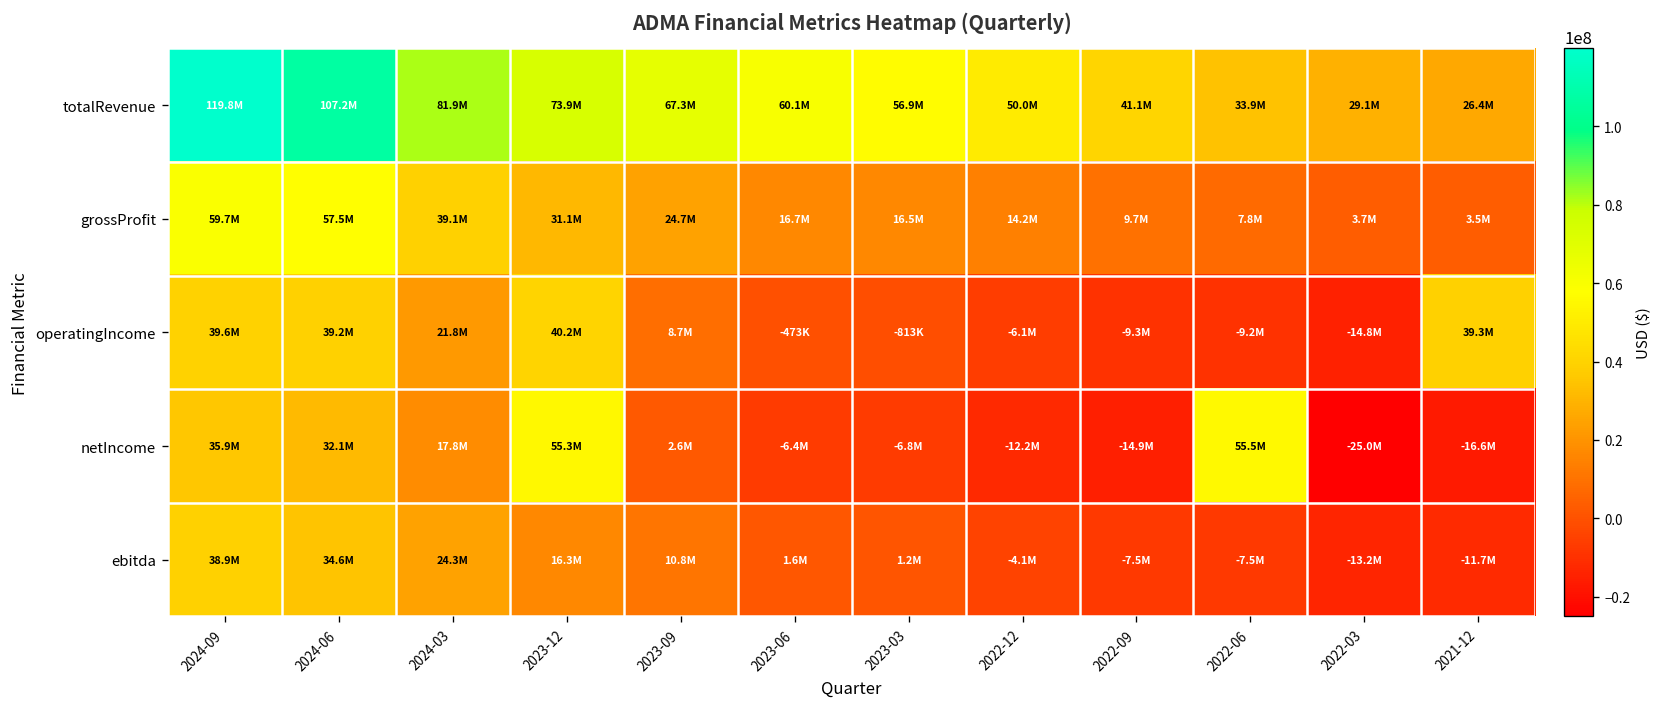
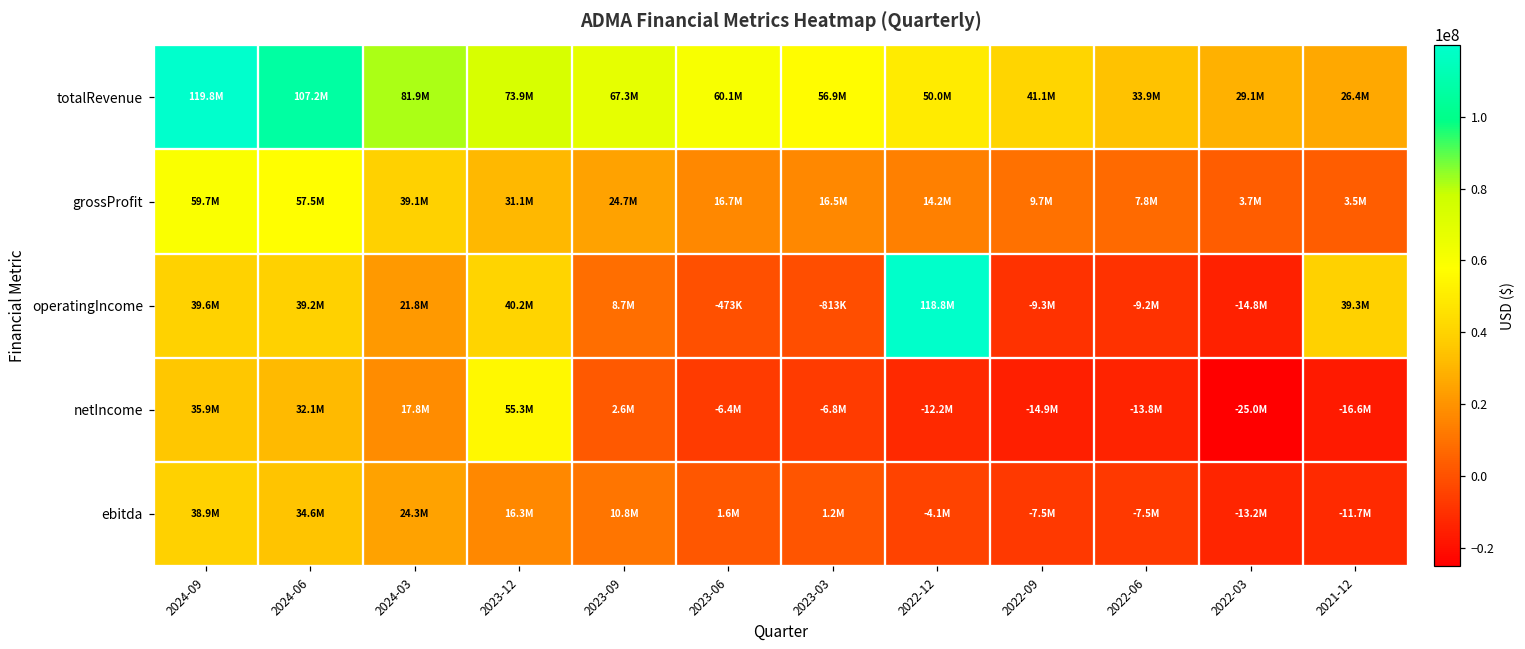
  {
    "totalRevenue": {
      "2024-09": "119.8M",
      "2024-06": "107.2M",
      "2024-03": "81.9M",
      "2023-12": "73.9M",
      "2023-09": "67.3M",
      "2023-06": "60.1M",
      "2023-03": "56.9M",
      "2022-12": "50.0M",
      "2022-09": "41.1M",
      "2022-06": "33.9M",
      "2022-03": "29.1M",
      "2021-12": "26.4M"
    },
    "grossProfit": {
      "2024-09": "59.7M",
      "2024-06": "57.5M",
      "2024-03": "39.1M",
      "2023-12": "31.1M",
      "2023-09": "24.7M",
      "2023-06": "16.7M",
      "2023-03": "16.5M",
      "2022-12": "14.2M",
      "2022-09": "9.7M",
      "2022-06": "7.8M",
      "2022-03": "3.7M",
      "2021-12": "3.5M"
    },
    "operatingIncome": {
      "2024-09": "39.6M",
      "2024-06": "39.2M",
      "2024-03": "21.8M",
      "2023-12": "40.2M",
      "2023-09": "8.7M",
      "2023-06": "-473K",
      "2023-03": "-813K",
-     "2022-12": "-6.1M",
+     "2022-12": "118.8M",
      "2022-09": "-9.3M",
      "2022-06": "-9.2M",
      "2022-03": "-14.8M",
      "2021-12": "39.3M"
    },
    "netIncome": {
      "2024-09": "35.9M",
      "2024-06": "32.1M",
      "2024-03": "17.8M",
      "2023-12": "55.3M",
      "2023-09": "2.6M",
      "2023-06": "-6.4M",
      "2023-03": "-6.8M",
      "2022-12": "-12.2M",
      "2022-09": "-14.9M",
-     "2022-06": "55.5M",
+     "2022-06": "-13.8M",
      "2022-03": "-25.0M",
      "2021-12": "-16.6M"
    },
    "ebitda": {
      "2024-09": "38.9M",
      "2024-06": "34.6M",
      "2024-03": "24.3M",
      "2023-12": "16.3M",
      "2023-09": "10.8M",
      "2023-06": "1.6M",
      "2023-03": "1.2M",
      "2022-12": "-4.1M",
      "2022-09": "-7.5M",
      "2022-06": "-7.5M",
      "2022-03": "-13.2M",
      "2021-12": "-11.7M"
    }
  }
